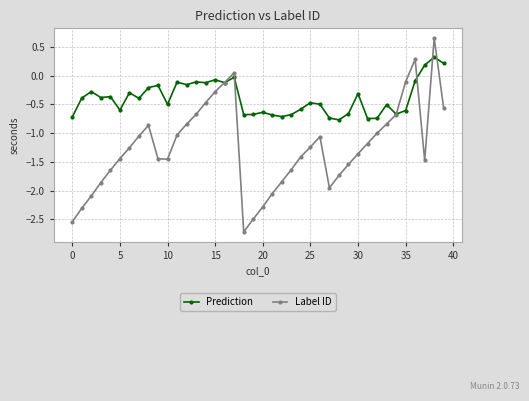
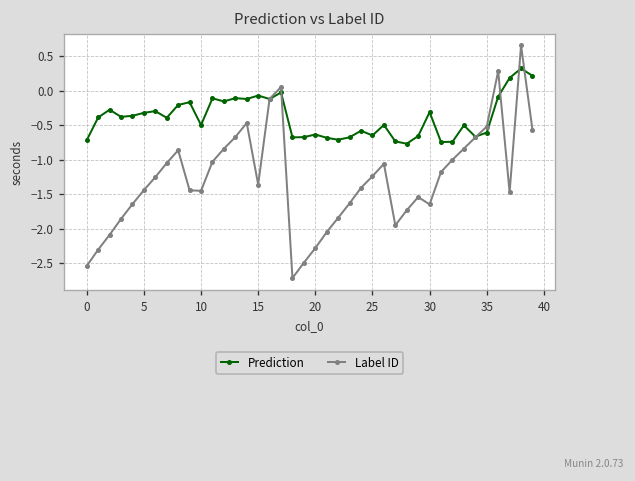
  {
    "Prediction": {
      "0": -0.7,
-     "5": -0.6,
+     "5": -0.3,
      "10": -0.5,
      "15": -0.1,
      "20": -0.6,
-     "25": -0.5,
+     "25": -0.7,
      "30": -0.3,
      "35": -0.6
    },
    "Label ID": {
      "0": -2.5,
      "5": -1.4,
      "10": -1.5,
-     "15": -0.3,
+     "15": -1.4,
      "20": -2.3,
      "25": -1.2,
-     "30": -1.4,
-     "35": -0.1
+     "30": -1.6,
+     "35": -0.5
    }
  }
